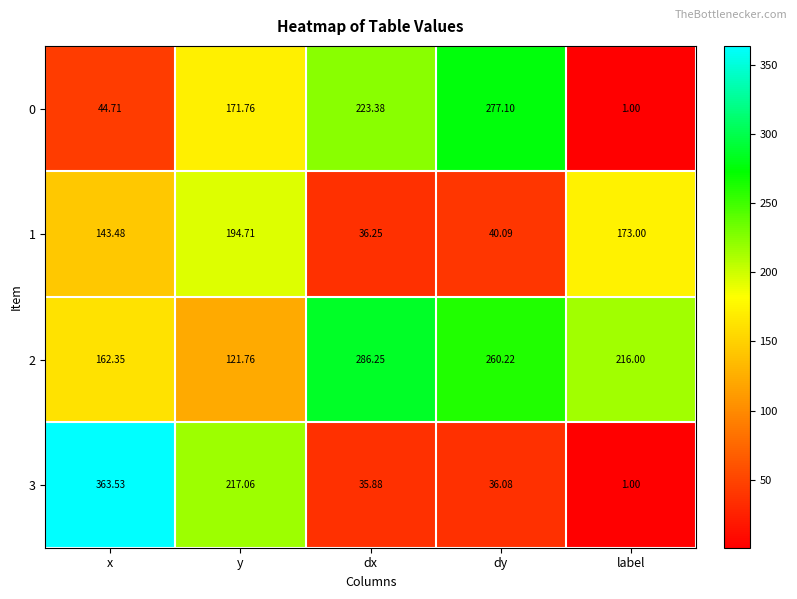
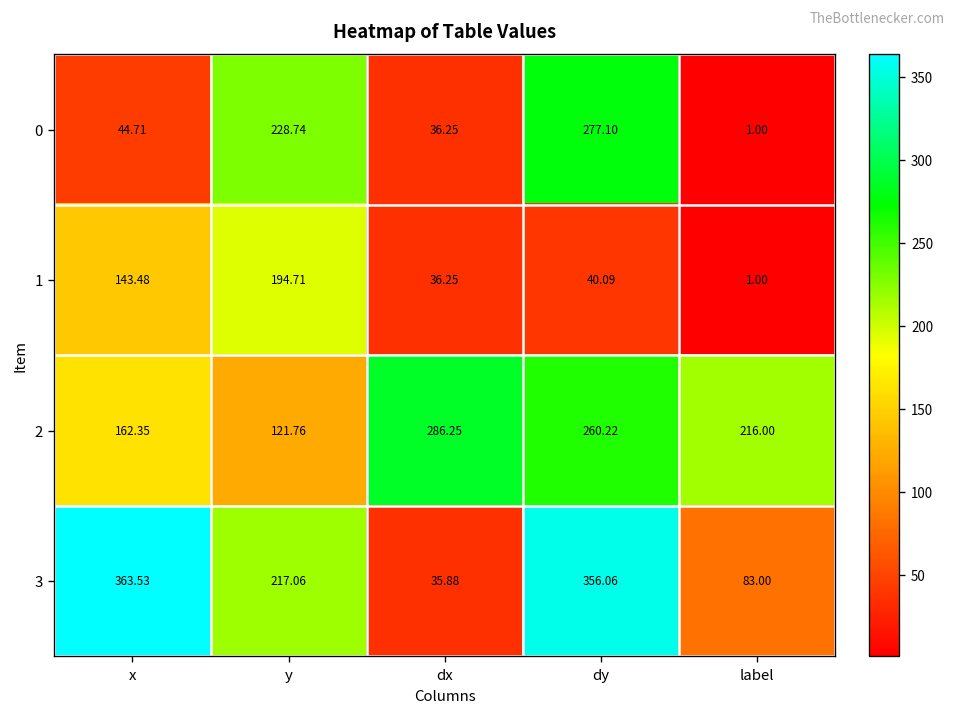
  {
    "0": {
      "x": 44.71,
-     "y": 171.76,
-     "dx": 223.38,
+     "y": 228.74,
+     "dx": 36.25,
      "dy": 277.10,
      "label": 1.00
    },
    "1": {
      "x": 143.48,
      "y": 194.71,
      "dx": 36.25,
      "dy": 40.09,
-     "label": 173.00
+     "label": 1.00
    },
    "2": {
      "x": 162.35,
      "y": 121.76,
      "dx": 286.25,
      "dy": 260.22,
      "label": 216.00
    },
    "3": {
      "x": 363.53,
      "y": 217.06,
      "dx": 35.88,
-     "dy": 36.08,
-     "label": 1.00
+     "dy": 356.06,
+     "label": 83.00
    }
  }
